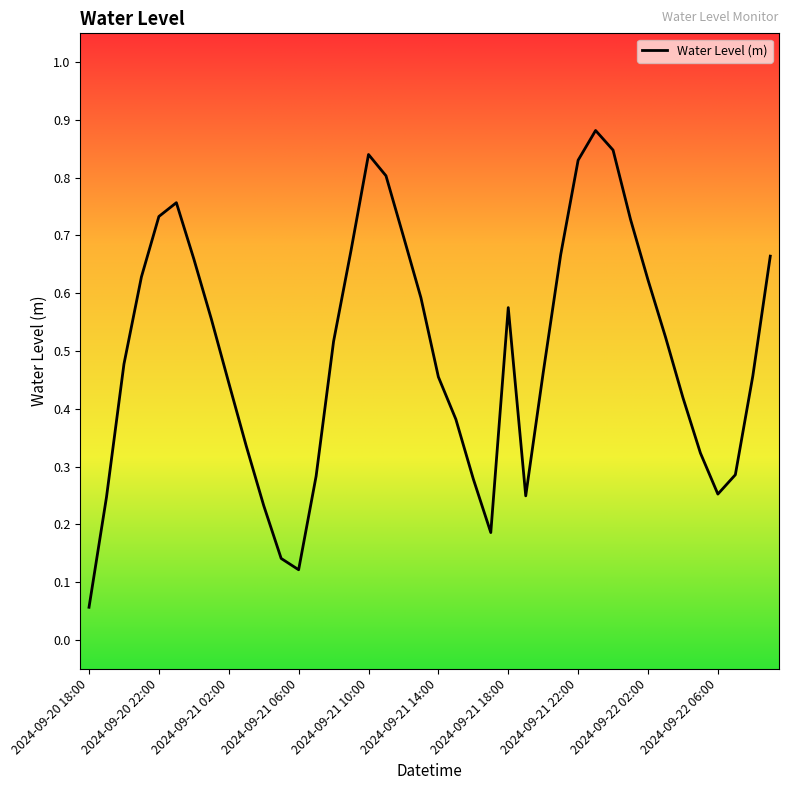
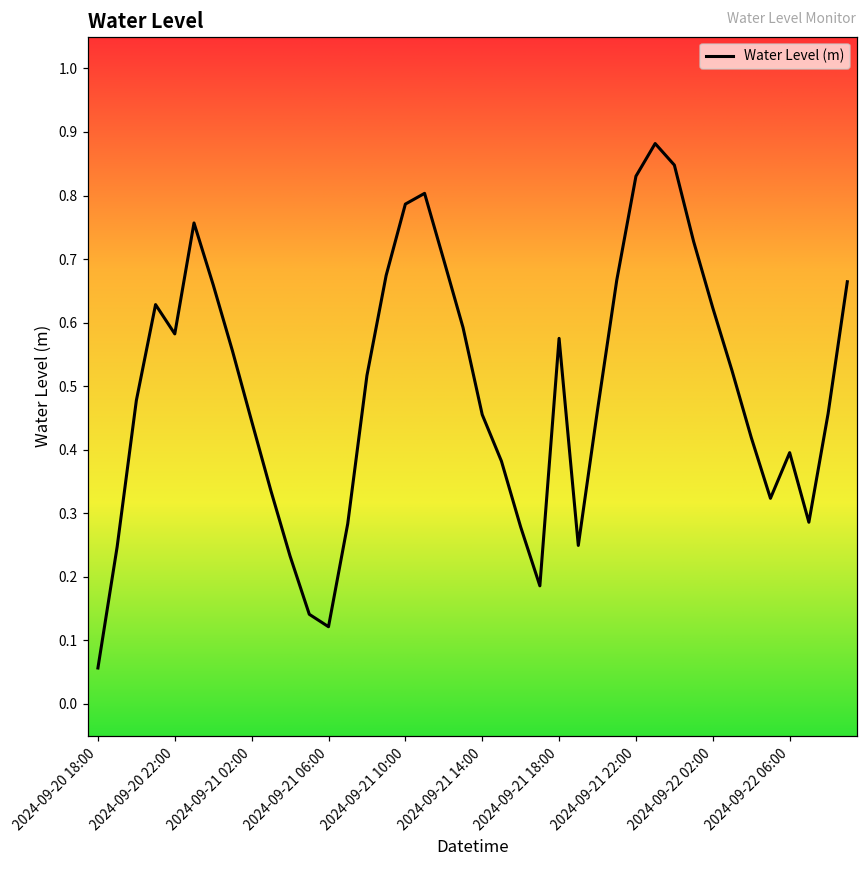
  {
    "2024-09-20 18:00": 0.06,
-   "2024-09-20 22:00": 0.73,
+   "2024-09-20 22:00": 0.58,
    "2024-09-21 02:00": 0.44,
    "2024-09-21 06:00": 0.12,
-   "2024-09-21 10:00": 0.84,
+   "2024-09-21 10:00": 0.79,
    "2024-09-21 14:00": 0.46,
    "2024-09-21 18:00": 0.58,
    "2024-09-21 22:00": 0.83,
    "2024-09-22 02:00": 0.62,
-   "2024-09-22 06:00": 0.25
+   "2024-09-22 06:00": 0.40
  }
